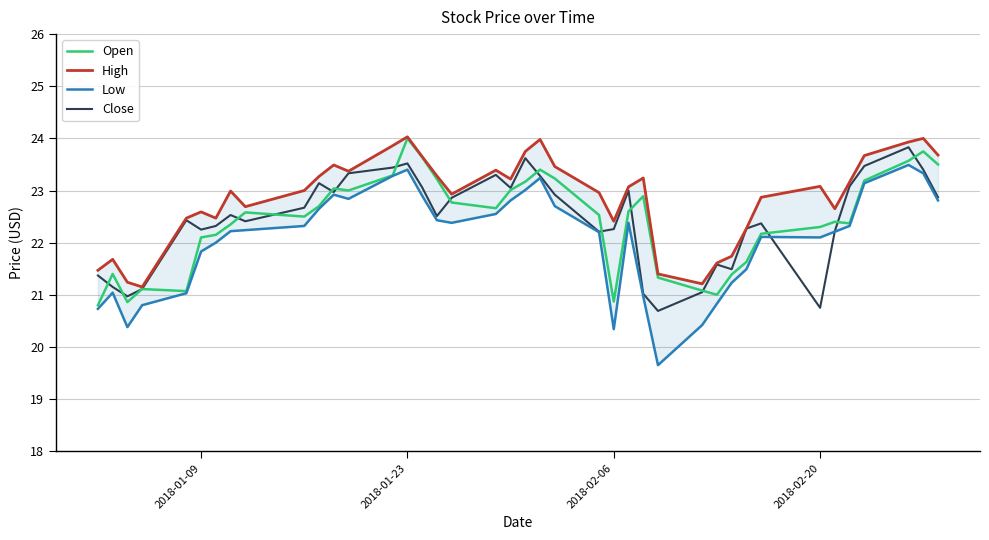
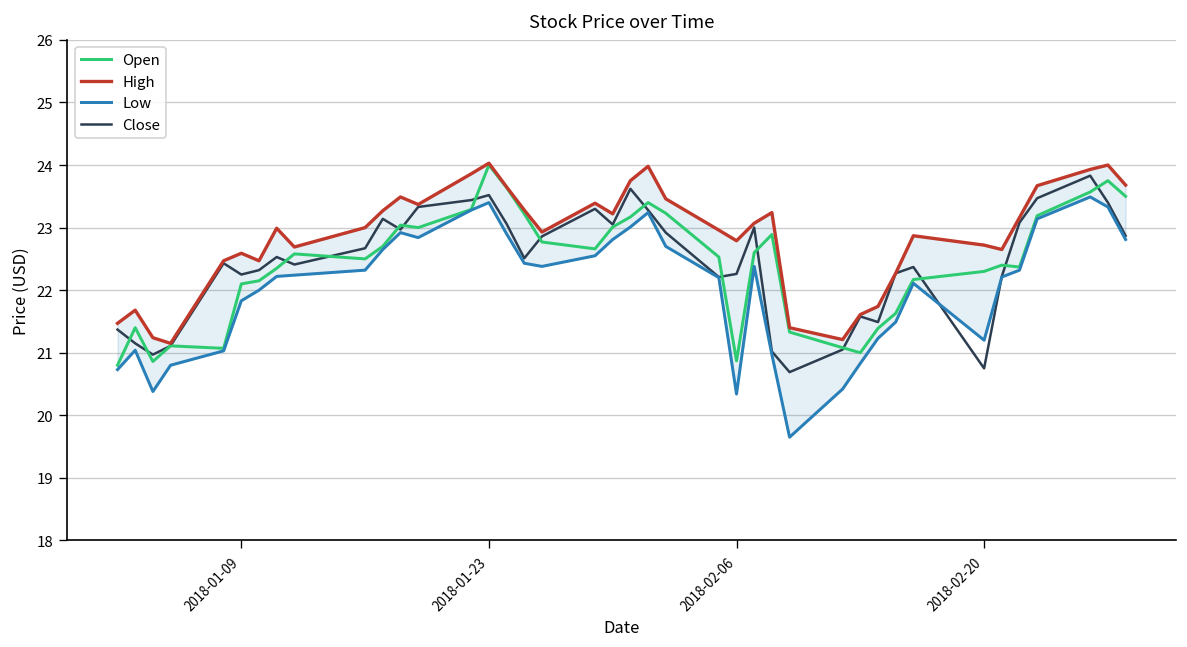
  {
    "Open": {
      "2018-01-09": 22.1,
      "2018-02-06": 20.9,
      "2018-02-20": 22.3
    },
    "High": {
      "2018-01-09": 22.6,
-     "2018-02-06": 22.4,
-     "2018-02-20": 23.1
+     "2018-02-06": 22.8,
+     "2018-02-20": 22.7
    },
    "Low": {
      "2018-01-09": 21.8,
      "2018-01-23": 23.4,
      "2018-02-06": 20.3,
-     "2018-02-20": 22.1
+     "2018-02-20": 21.2
    },
    "Close": {
      "2018-01-09": 22.3,
      "2018-01-23": 23.5,
      "2018-02-06": 22.3,
      "2018-02-20": 20.8
    }
  }
